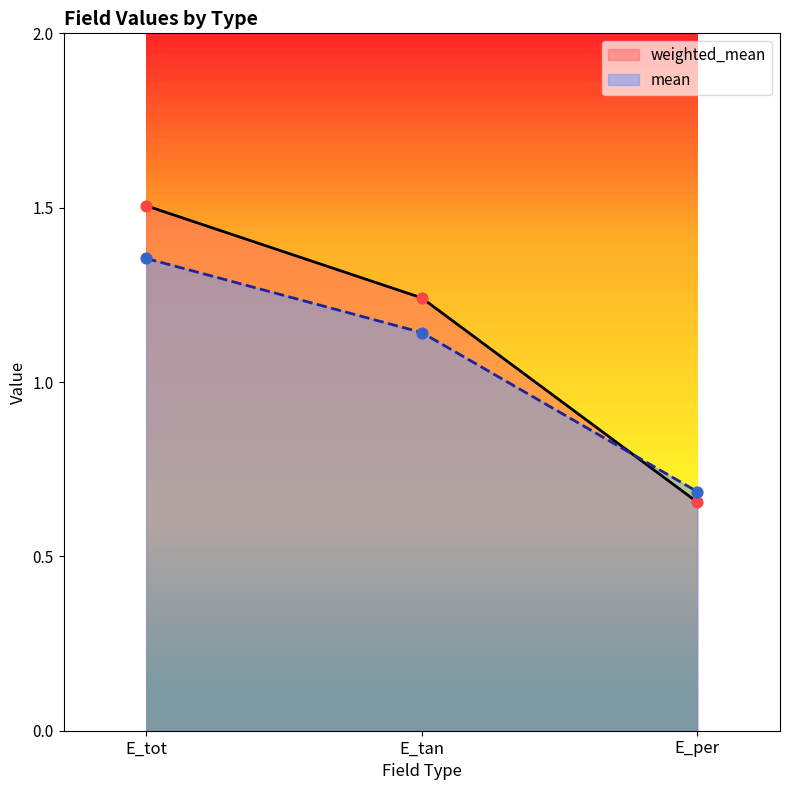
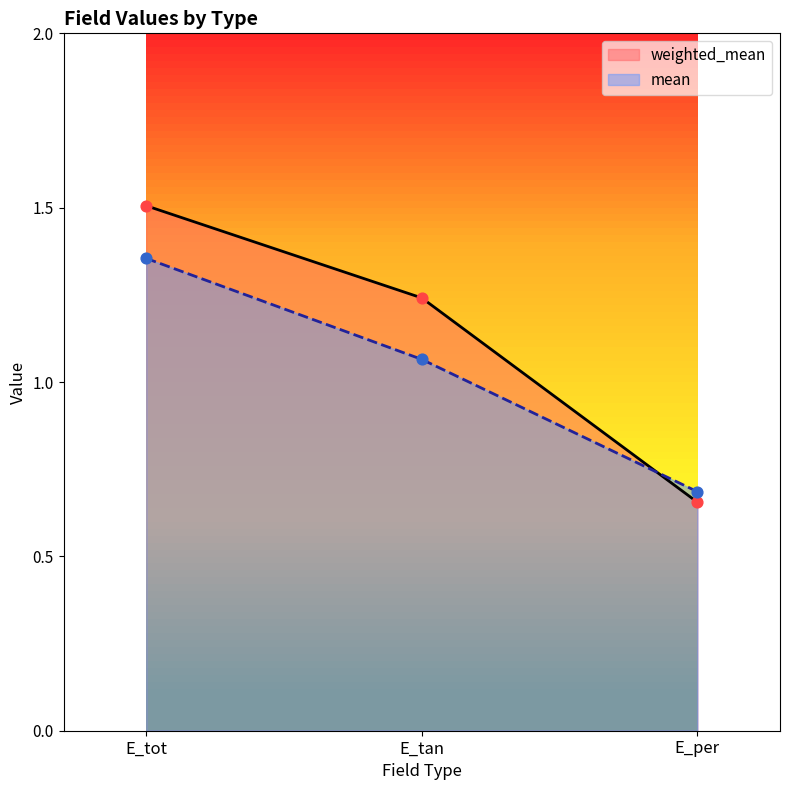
  {
    "mean": {
-     "E_tan": 1.14
+     "E_tan": 1.06
    }
  }
